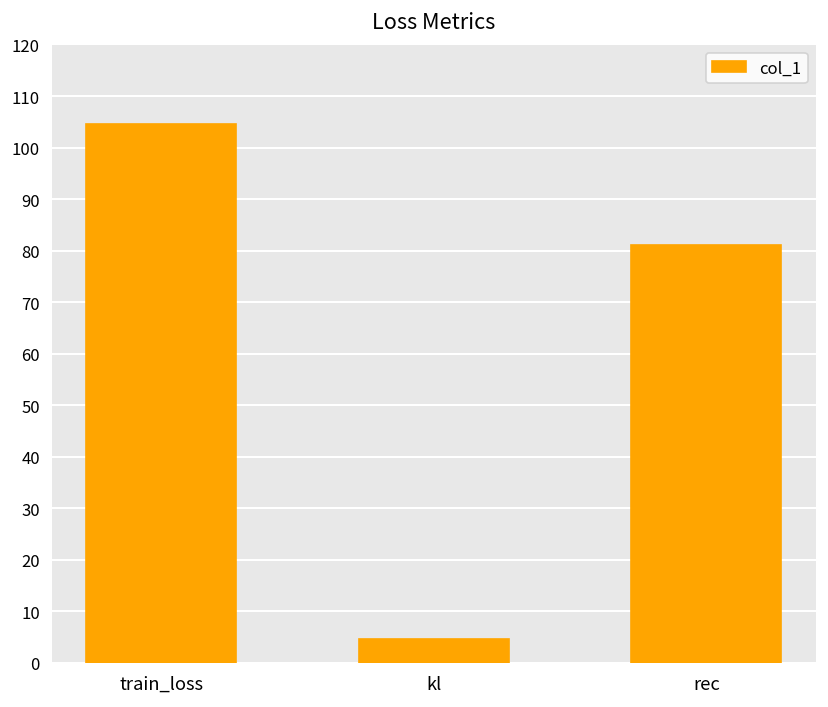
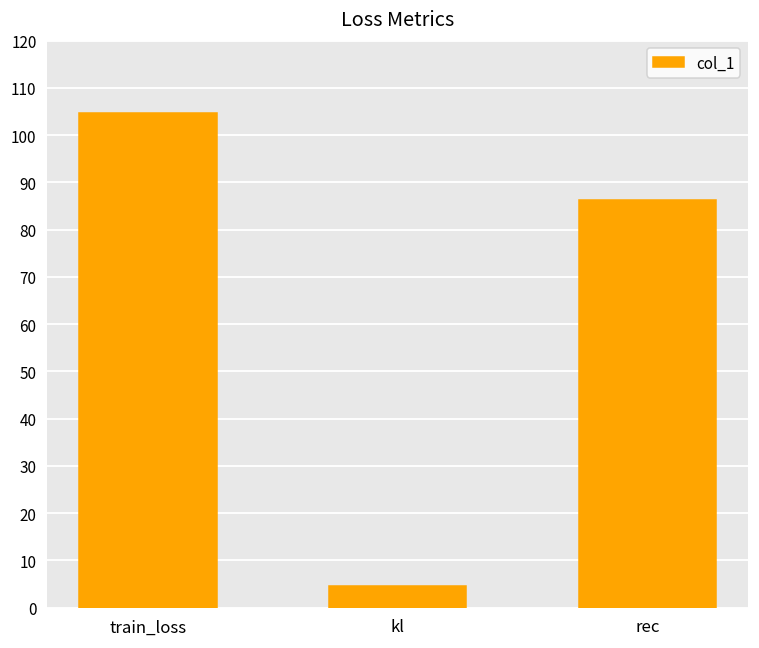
  {
    "train_loss": 105,
    "kl": 5,
-   "rec": 81
+   "rec": 86
  }
